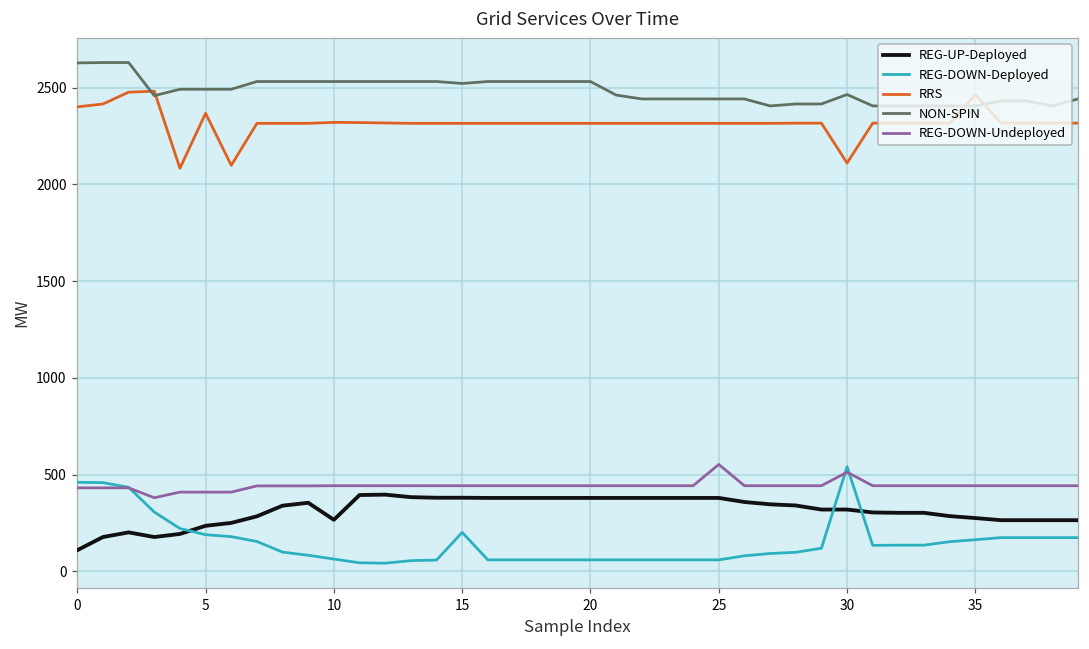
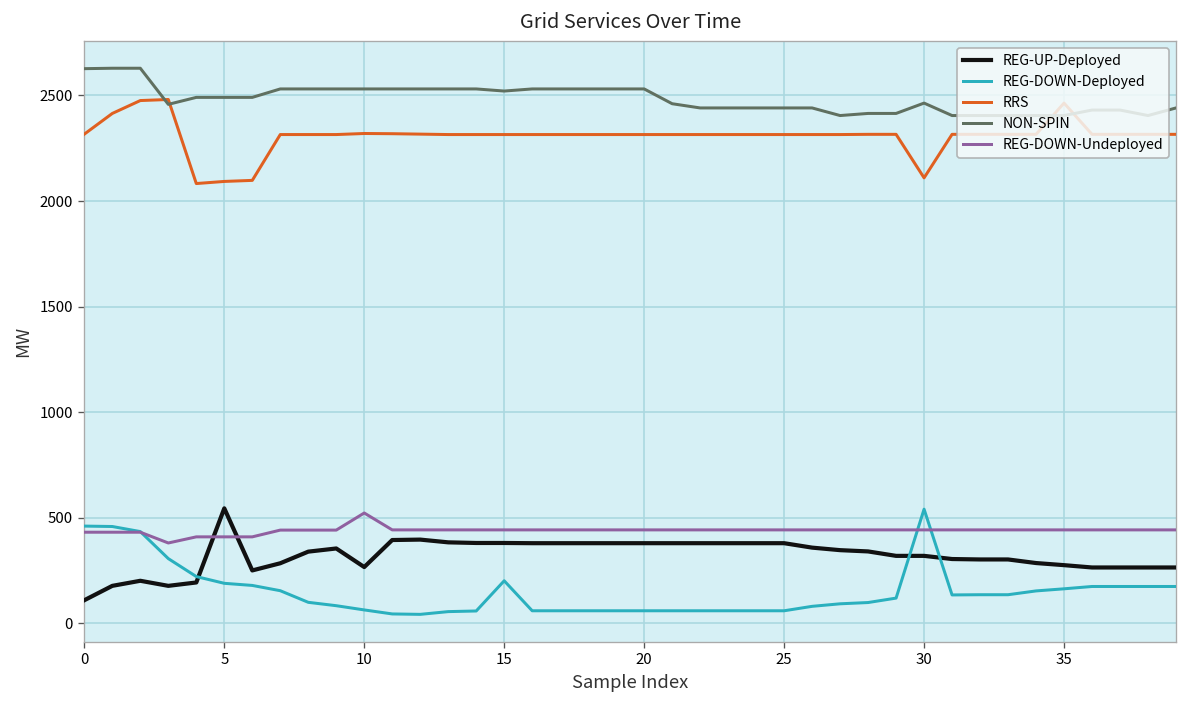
  {
    "REG-UP-Deployed": {
      "0": 110,
-     "5": 240,
+     "5": 550,
      "10": 270,
      "15": 380,
      "20": 380,
      "25": 380,
      "30": 320,
      "35": 280
    },
    "REG-DOWN-Deployed": {
      "0": 460,
      "5": 190,
      "10": 60,
      "15": 200,
      "20": 60,
      "25": 60,
      "30": 540,
      "35": 160
    },
    "RRS": {
-     "0": 2400,
-     "5": 2370,
+     "0": 2320,
+     "5": 2090,
      "10": 2320,
      "15": 2320,
      "20": 2320,
      "25": 2320,
      "30": 2110
    },
    "NON-SPIN": {
      "0": 2630,
      "5": 2490,
      "10": 2530,
      "15": 2520,
      "20": 2530,
      "25": 2440,
      "30": 2460
    },
    "REG-DOWN-Undeployed": {
      "0": 430,
      "5": 410,
-     "10": 440,
+     "10": 520,
      "15": 440,
      "20": 440,
-     "25": 550,
-     "30": 510,
+     "25": 440,
+     "30": 440,
      "35": 440
    }
  }
